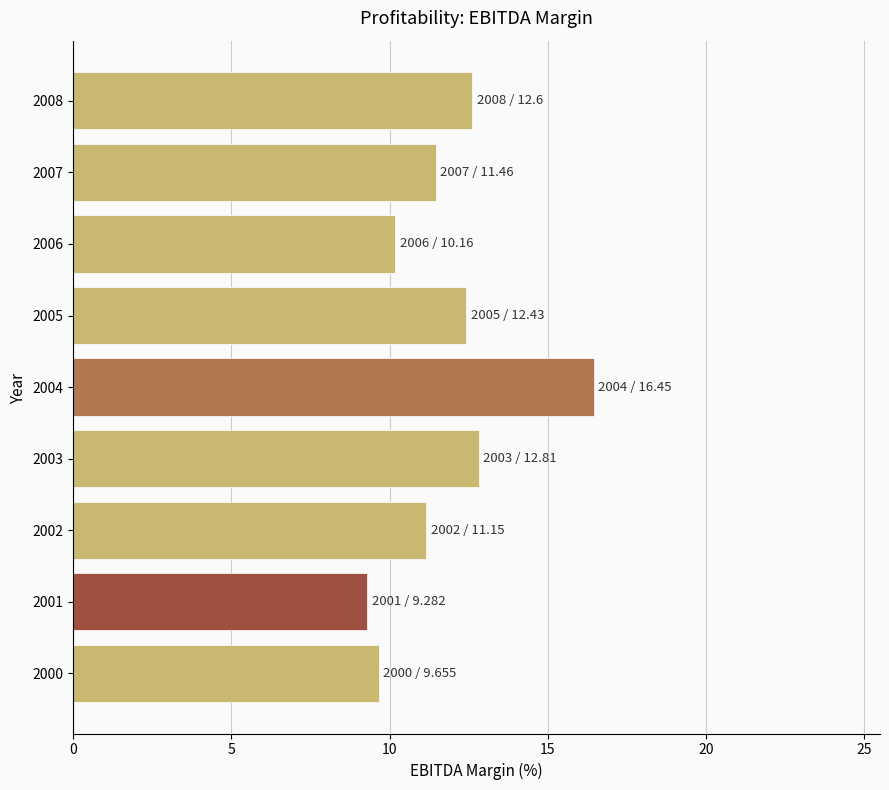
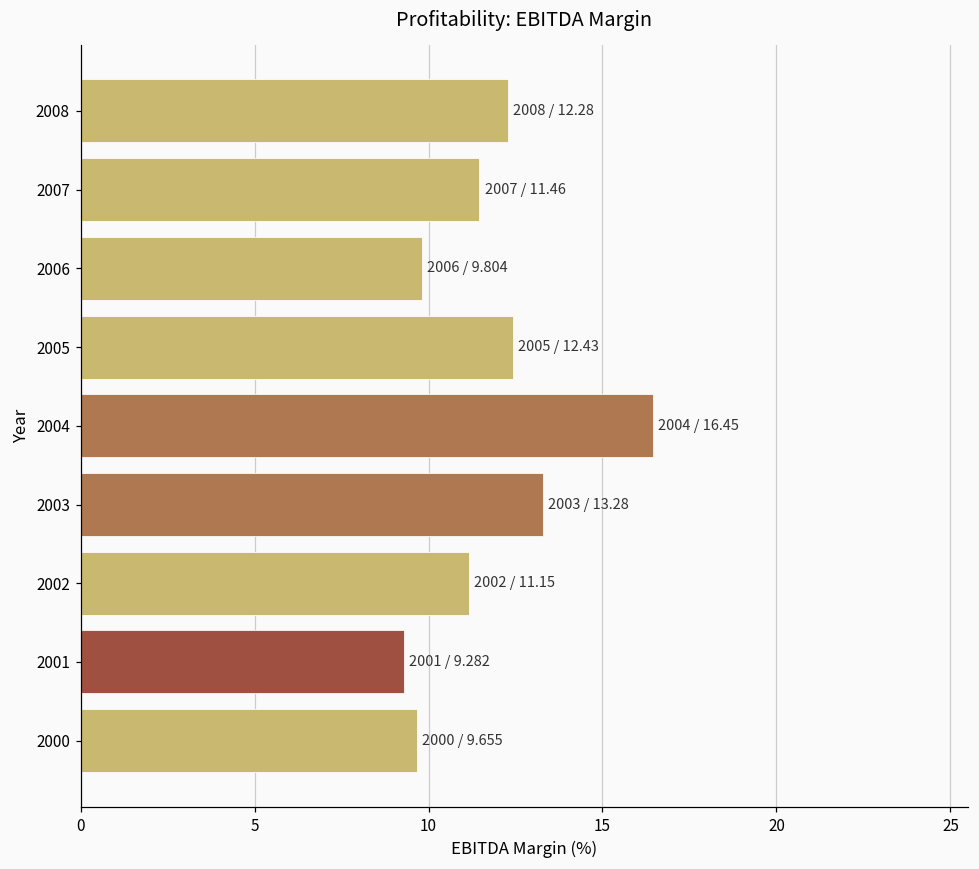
  {
-   "2008": 12.6,
+   "2008": 12.28,
    "2007": 11.46,
-   "2006": 10.16,
+   "2006": 9.804,
    "2005": 12.43,
    "2004": 16.45,
-   "2003": 12.81,
+   "2003": 13.28,
    "2002": 11.15,
    "2001": 9.282,
    "2000": 9.655
  }
